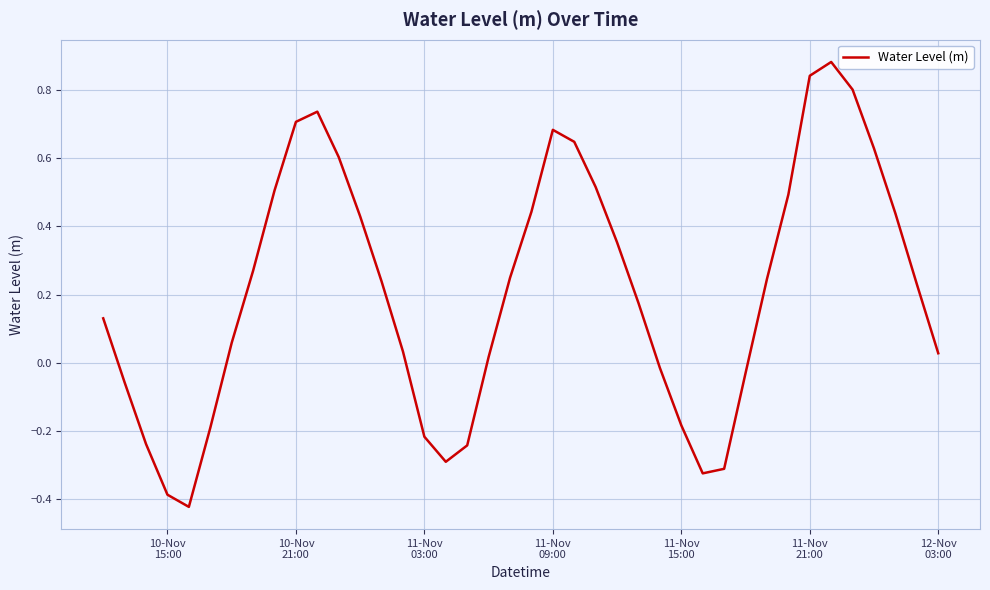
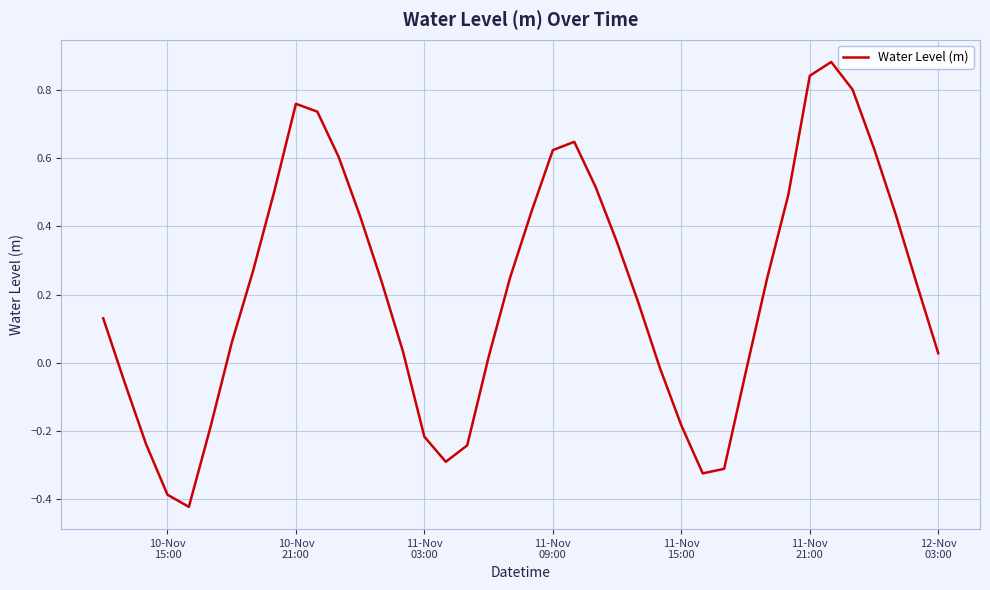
  {
    "10-Nov 15:00": -0.39,
-   "10-Nov 21:00": 0.71,
+   "10-Nov 21:00": 0.76,
    "11-Nov 03:00": -0.22,
-   "11-Nov 09:00": 0.68,
+   "11-Nov 09:00": 0.62,
    "11-Nov 15:00": -0.18,
    "11-Nov 21:00": 0.84,
    "12-Nov 03:00": 0.03
  }
